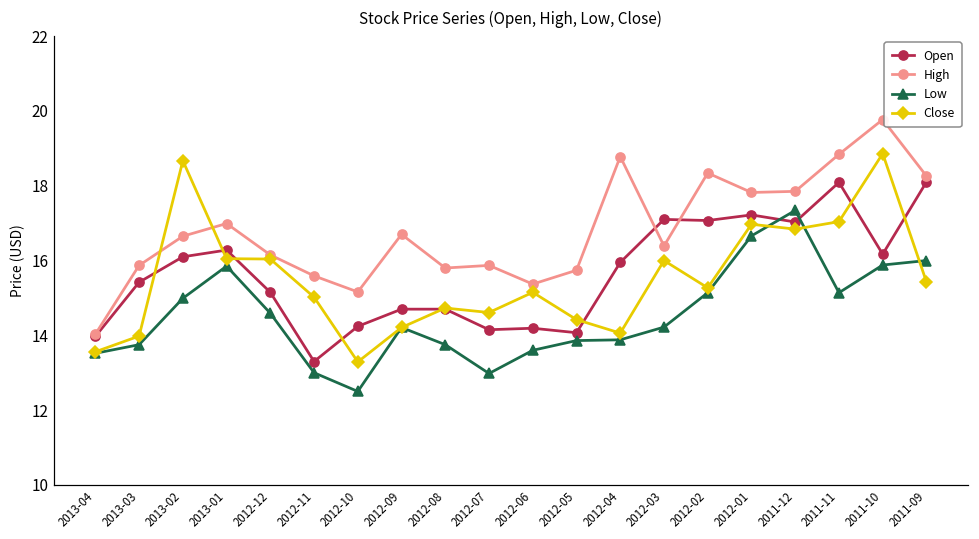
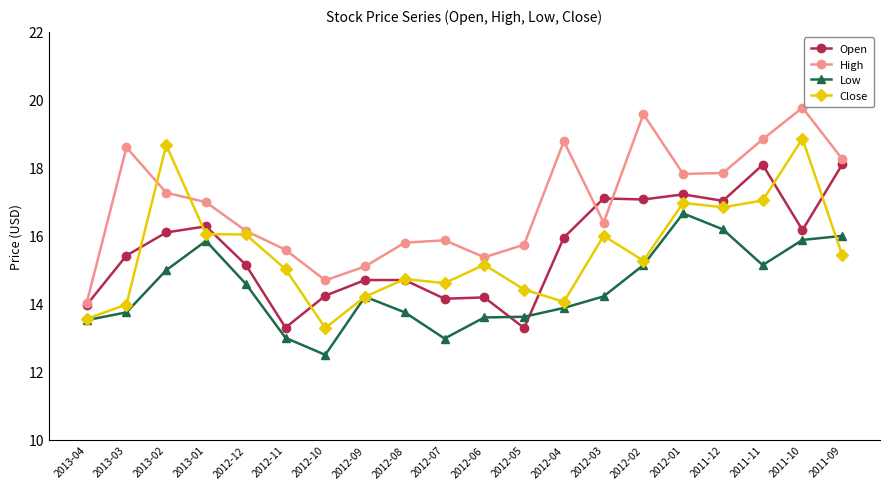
  {
    "Open": {
      "2013-03": 15.4,
      "2013-02": 16.1,
      "2013-01": 16.3,
      "2012-12": 15.2,
      "2012-11": 13.3,
      "2012-10": 14.2,
      "2012-09": 14.7,
      "2012-07": 14.2,
      "2012-06": 14.2,
-     "2012-05": 14.1,
+     "2012-05": 13.3,
      "2012-04": 16.0,
      "2012-03": 17.1,
      "2012-02": 17.1,
      "2012-01": 17.2,
      "2011-12": 17.0,
      "2011-11": 18.1,
      "2011-10": 16.2,
      "2011-09": 18.1
    },
    "High": {
-     "2013-03": 15.9,
-     "2013-02": 16.7,
+     "2013-03": 18.6,
+     "2013-02": 17.3,
      "2013-01": 17.0,
      "2012-12": 16.2,
      "2012-11": 15.6,
-     "2012-10": 15.2,
-     "2012-09": 16.7,
+     "2012-10": 14.7,
+     "2012-09": 15.1,
      "2012-08": 15.8,
      "2012-07": 15.9,
      "2012-06": 15.4,
      "2012-05": 15.7,
      "2012-04": 18.8,
      "2012-03": 16.4,
-     "2012-02": 18.3,
+     "2012-02": 19.6,
      "2012-01": 17.8,
      "2011-12": 17.9,
      "2011-11": 18.8,
      "2011-10": 19.8,
      "2011-09": 18.3
    },
    "Low": {
      "2013-03": 13.8,
      "2013-02": 15.0,
      "2013-01": 15.9,
      "2012-12": 14.6,
      "2012-11": 13.0,
      "2012-10": 12.5,
      "2012-08": 13.8,
      "2012-07": 13.0,
      "2012-06": 13.6,
-     "2012-05": 13.9,
+     "2012-05": 13.6,
      "2012-04": 13.9,
      "2012-03": 14.2,
      "2012-02": 15.1,
      "2012-01": 16.7,
-     "2011-12": 17.3,
+     "2011-12": 16.2,
      "2011-11": 15.1,
      "2011-10": 15.9,
      "2011-09": 16.0
    },
    "Close": {
      "2013-03": 14.0,
      "2013-02": 18.7,
      "2013-01": 16.0,
      "2012-12": 16.0,
      "2012-11": 15.0,
      "2012-10": 13.3,
      "2012-07": 14.6,
      "2012-06": 15.2,
      "2012-05": 14.4,
      "2012-04": 14.1,
      "2012-03": 16.0,
      "2012-02": 15.3,
      "2012-01": 17.0,
      "2011-12": 16.8,
      "2011-11": 17.0,
      "2011-10": 18.9,
      "2011-09": 15.4
    }
  }
